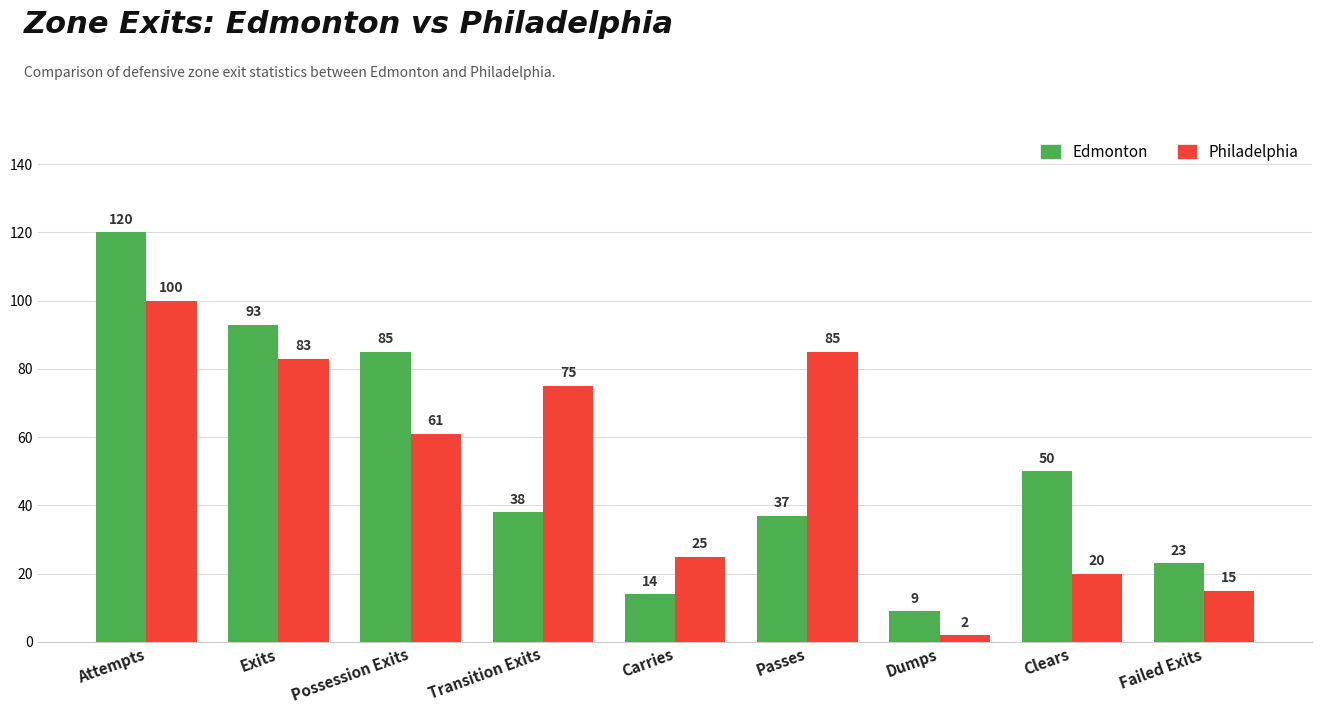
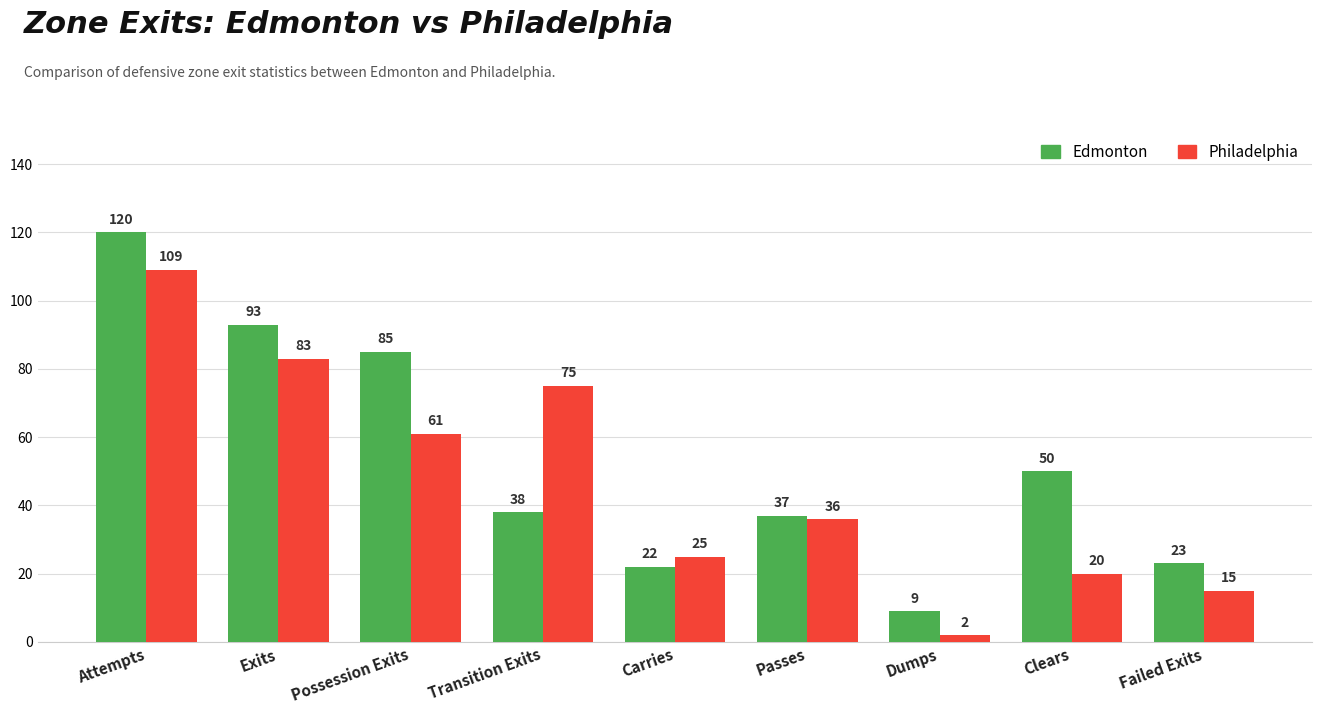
  {
    "Edmonton": {
      "Attempts": 120,
      "Exits": 93,
      "Possession Exits": 85,
      "Transition Exits": 38,
-     "Carries": 14,
+     "Carries": 22,
      "Passes": 37,
      "Dumps": 9,
      "Clears": 50,
      "Failed Exits": 23
    },
    "Philadelphia": {
-     "Attempts": 100,
+     "Attempts": 109,
      "Exits": 83,
      "Possession Exits": 61,
      "Transition Exits": 75,
      "Carries": 25,
-     "Passes": 85,
+     "Passes": 36,
      "Dumps": 2,
      "Clears": 20,
      "Failed Exits": 15
    }
  }
